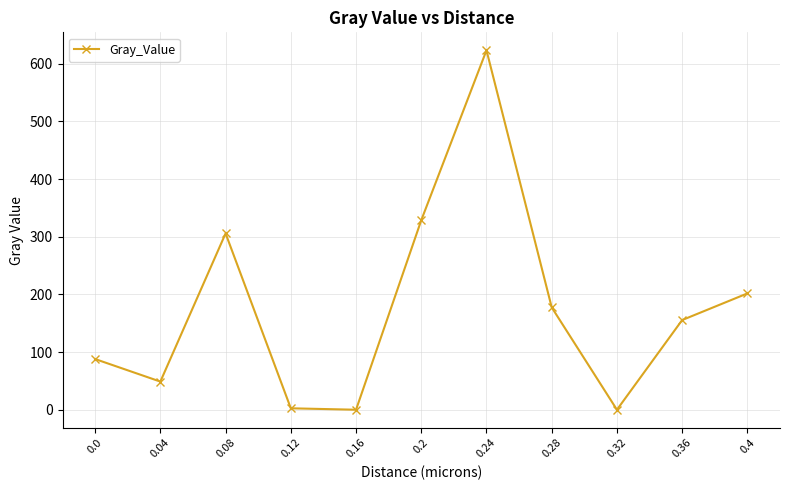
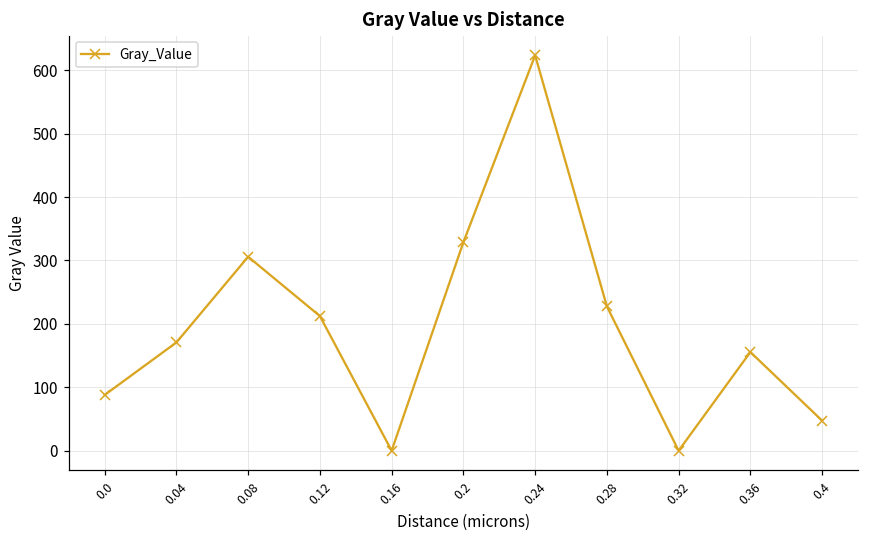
  {
    "0.0": 90,
-   "0.04": 50,
+   "0.04": 170,
    "0.08": 310,
-   "0.12": 0,
+   "0.12": 210,
    "0.16": 0,
    "0.2": 330,
    "0.24": 620,
-   "0.28": 180,
+   "0.28": 230,
    "0.32": 0,
    "0.36": 160,
-   "0.4": 200
+   "0.4": 50
  }
